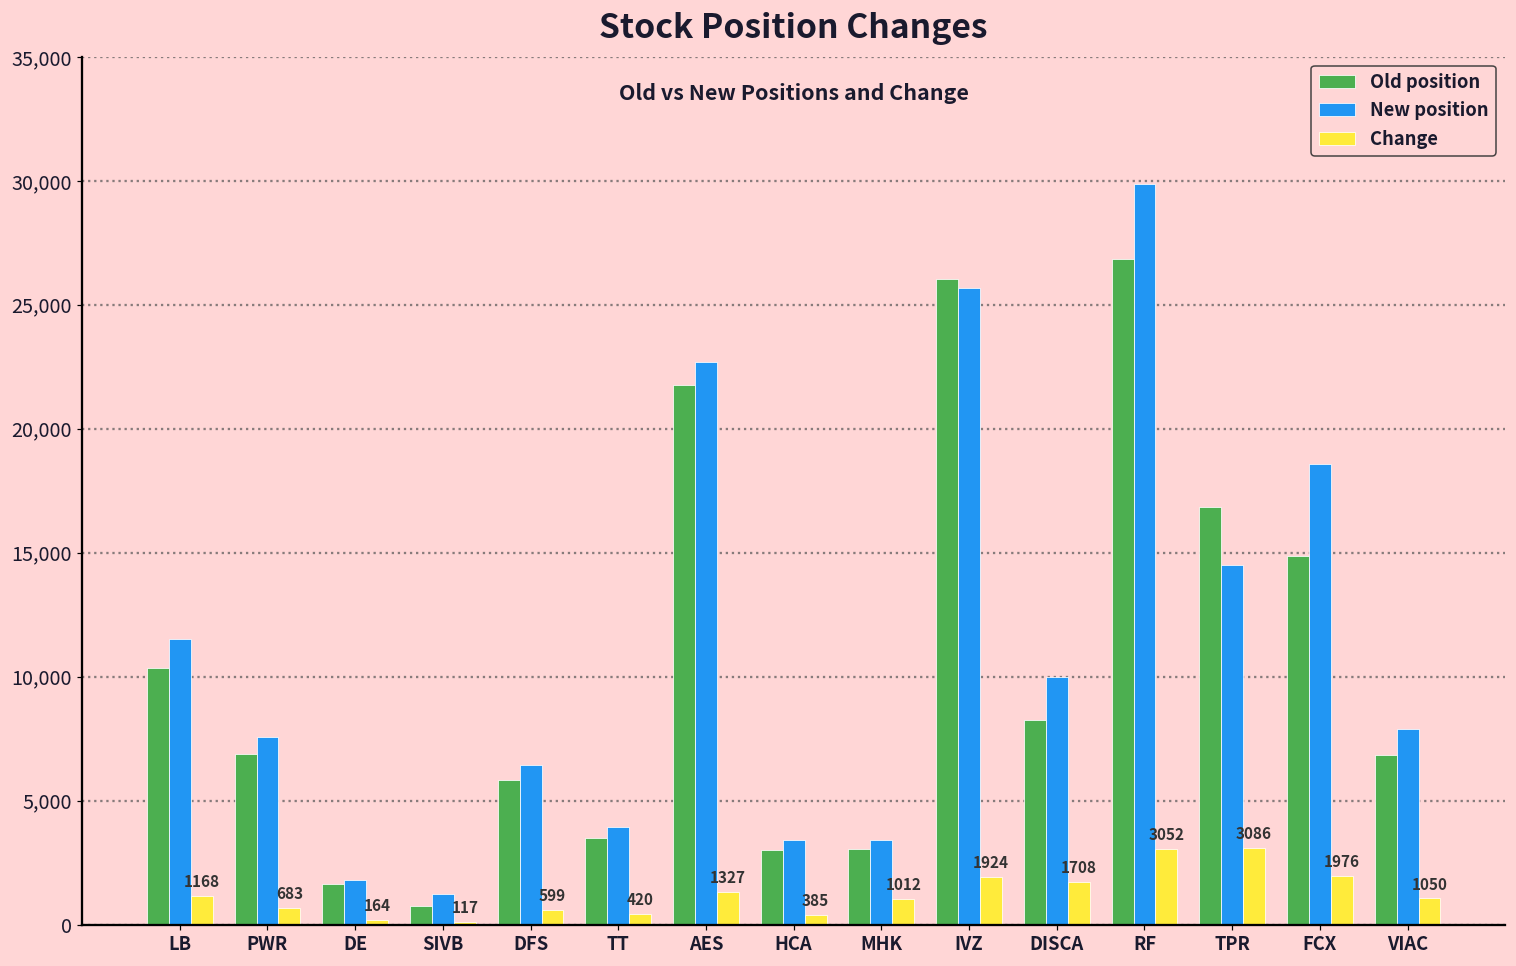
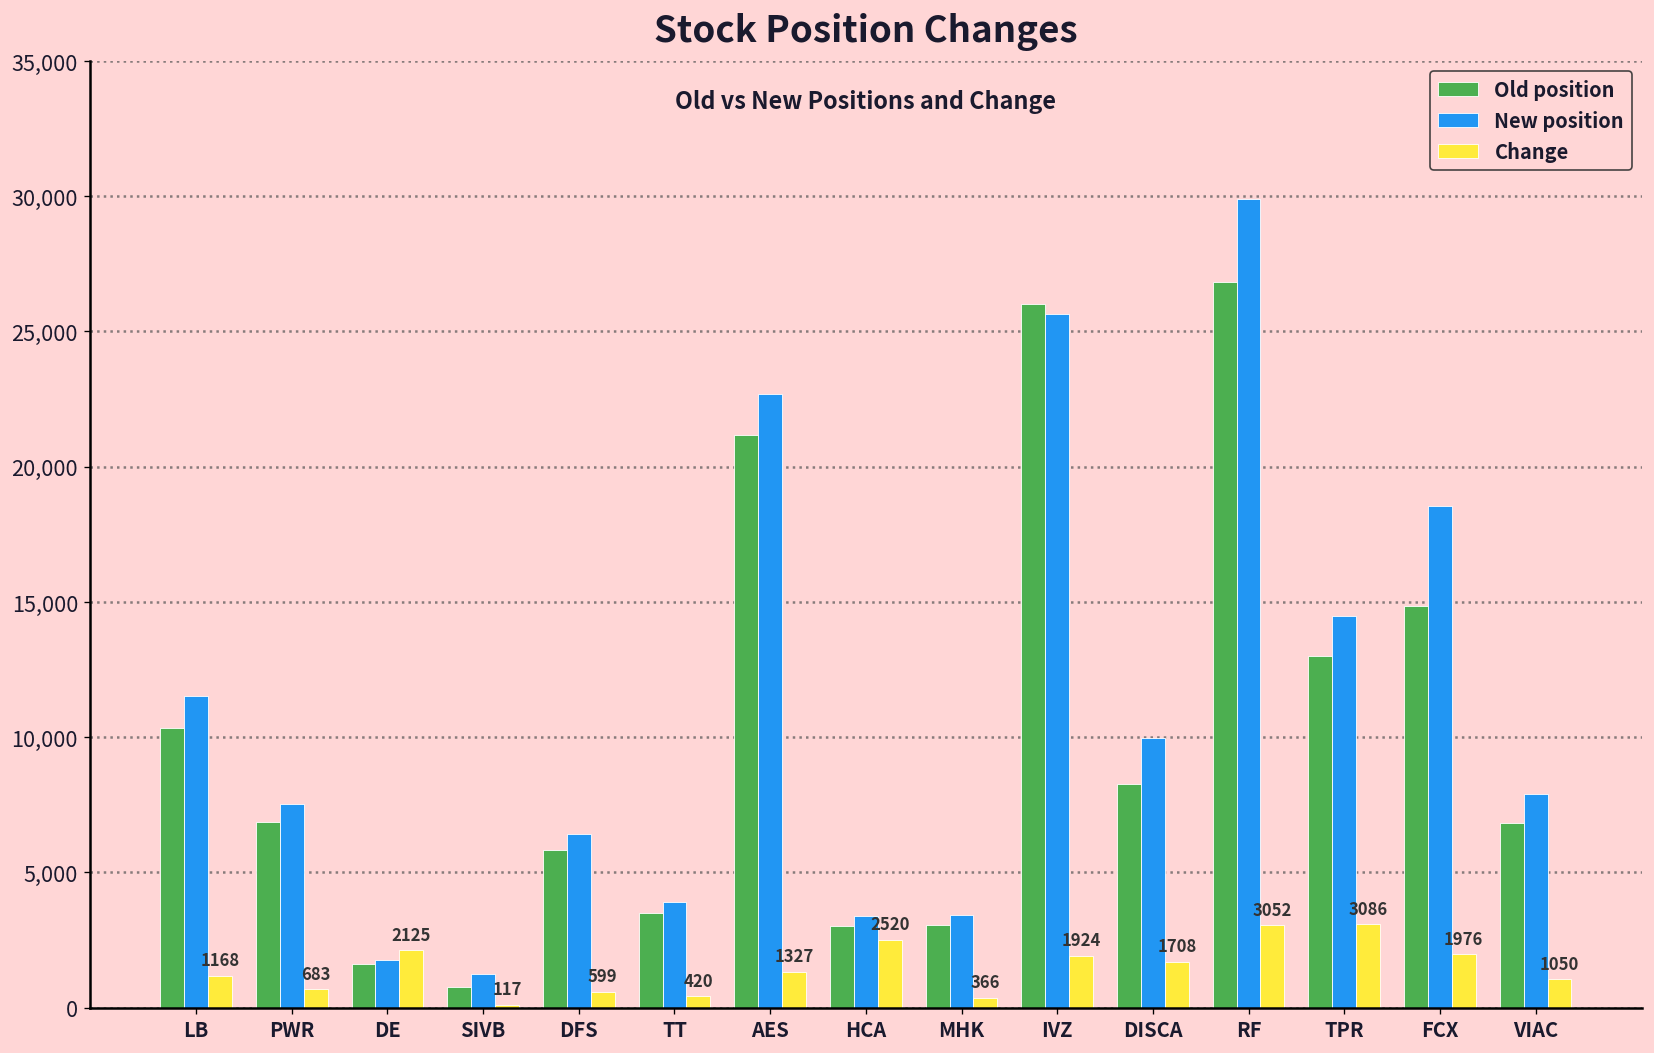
  {
    "Old position": {
      "LB": "10,400",
      "PWR": "6,900",
      "DE": "1,600",
      "SIVB": "800",
      "DFS": "5,800",
      "TT": "3,500",
-     "AES": "21,800",
+     "AES": "21,200",
      "HCA": "3,000",
      "MHK": "3,100",
      "IVZ": "26,000",
      "DISCA": "8,300",
      "RF": "26,800",
-     "TPR": "16,800",
+     "TPR": "13,000",
      "FCX": "14,800",
      "VIAC": "6,800"
    },
    "New position": {
      "LB": "11,500",
      "PWR": "7,500",
      "DE": "1,800",
      "SIVB": "1,200",
      "DFS": "6,400",
      "TT": "3,900",
      "AES": "22,700",
      "HCA": "3,400",
      "MHK": "3,400",
      "IVZ": "25,700",
      "DISCA": "10,000",
      "RF": "29,900",
      "TPR": "14,500",
      "FCX": "18,600",
      "VIAC": "7,900"
    },
    "Change": {
      "LB": "1168",
      "PWR": "683",
-     "DE": "164",
+     "DE": "2125",
      "SIVB": "117",
      "DFS": "599",
      "TT": "420",
      "AES": "1327",
-     "HCA": "385",
-     "MHK": "1012",
+     "HCA": "2520",
+     "MHK": "366",
      "IVZ": "1924",
      "DISCA": "1708",
      "RF": "3052",
      "TPR": "3086",
      "FCX": "1976",
      "VIAC": "1050"
    }
  }
